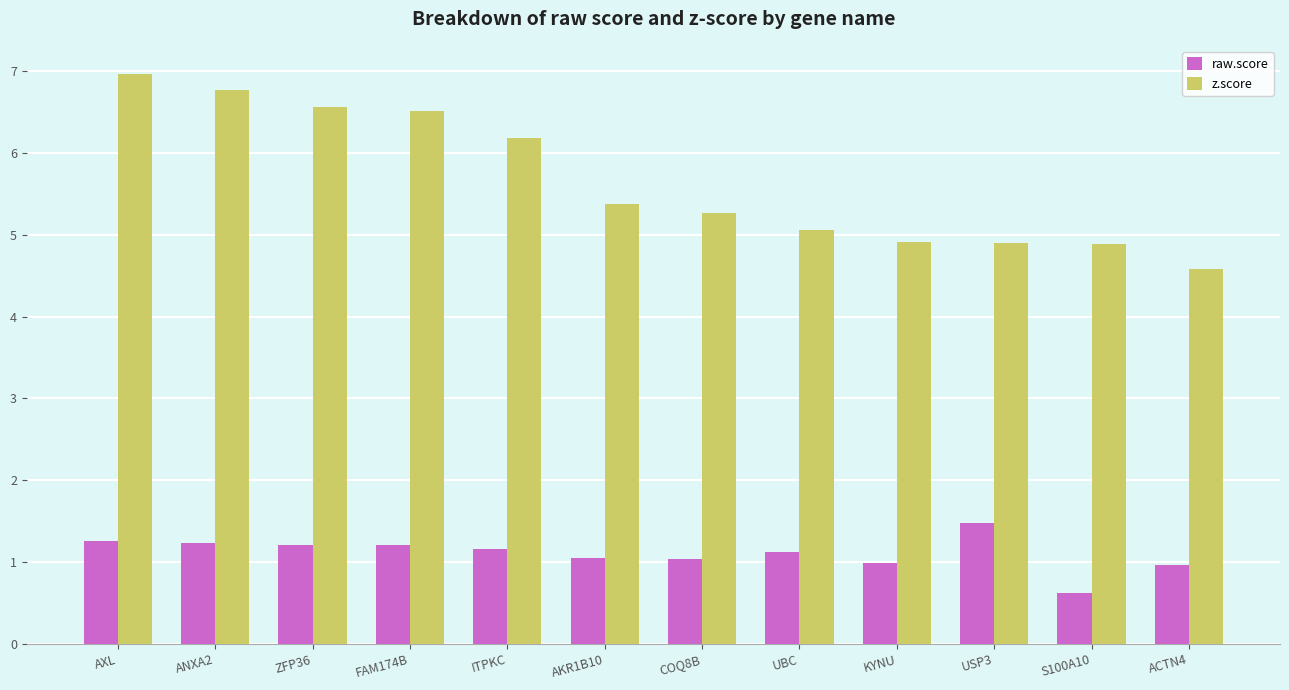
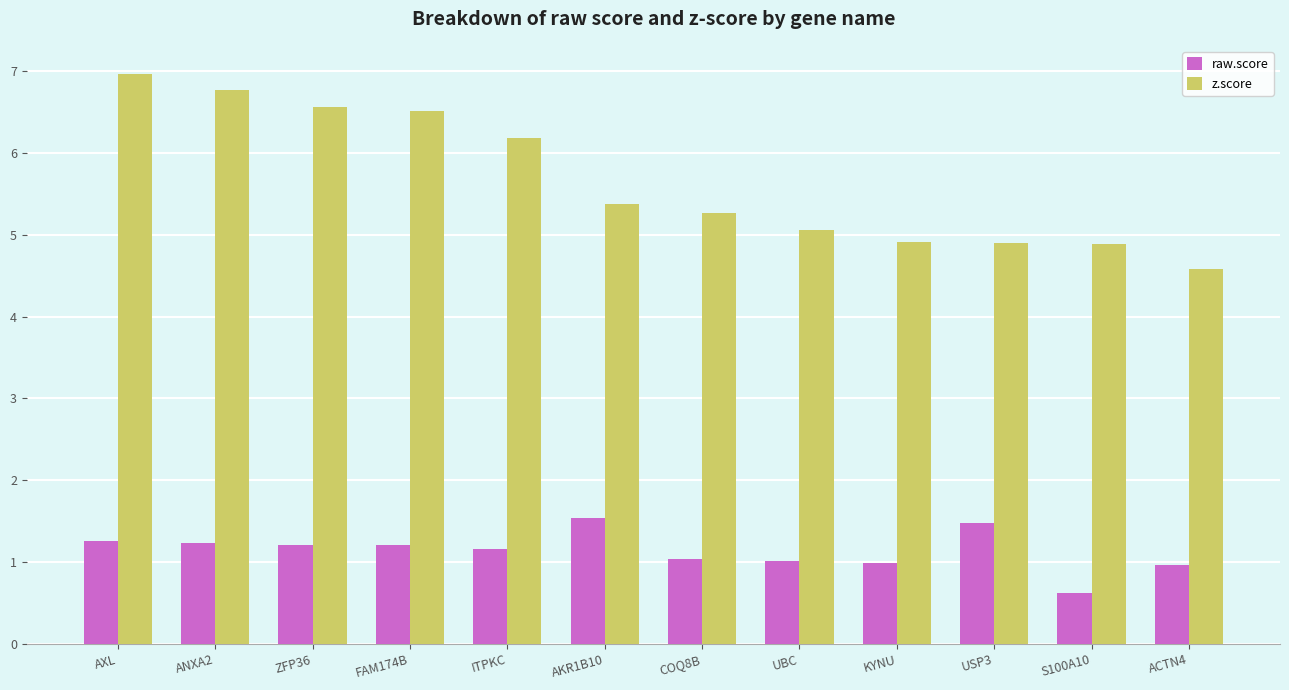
  {
    "raw.score": {
      "AXL": 1.3,
      "ANXA2": 1.2,
      "ZFP36": 1.2,
      "FAM174B": 1.2,
      "ITPKC": 1.2,
-     "AKR1B10": 1.1,
+     "AKR1B10": 1.5,
      "COQ8B": 1.0,
-     "UBC": 1.1,
+     "UBC": 1.0,
      "KYNU": 1.0,
      "USP3": 1.5,
      "S100A10": 0.6,
      "ACTN4": 1.0
    },
    "z.score": {
      "AXL": 7.0,
      "ANXA2": 6.8,
      "ZFP36": 6.6,
      "FAM174B": 6.5,
      "ITPKC": 6.2,
      "AKR1B10": 5.4,
      "COQ8B": 5.3,
      "UBC": 5.1,
      "KYNU": 4.9,
      "USP3": 4.9,
      "S100A10": 4.9,
      "ACTN4": 4.6
    }
  }
